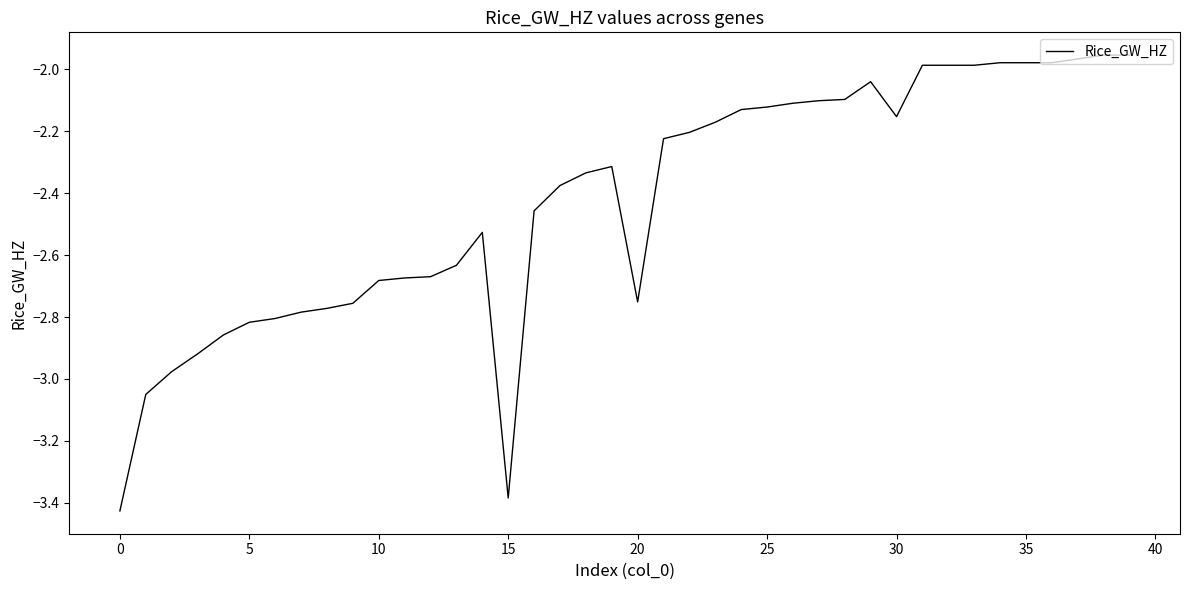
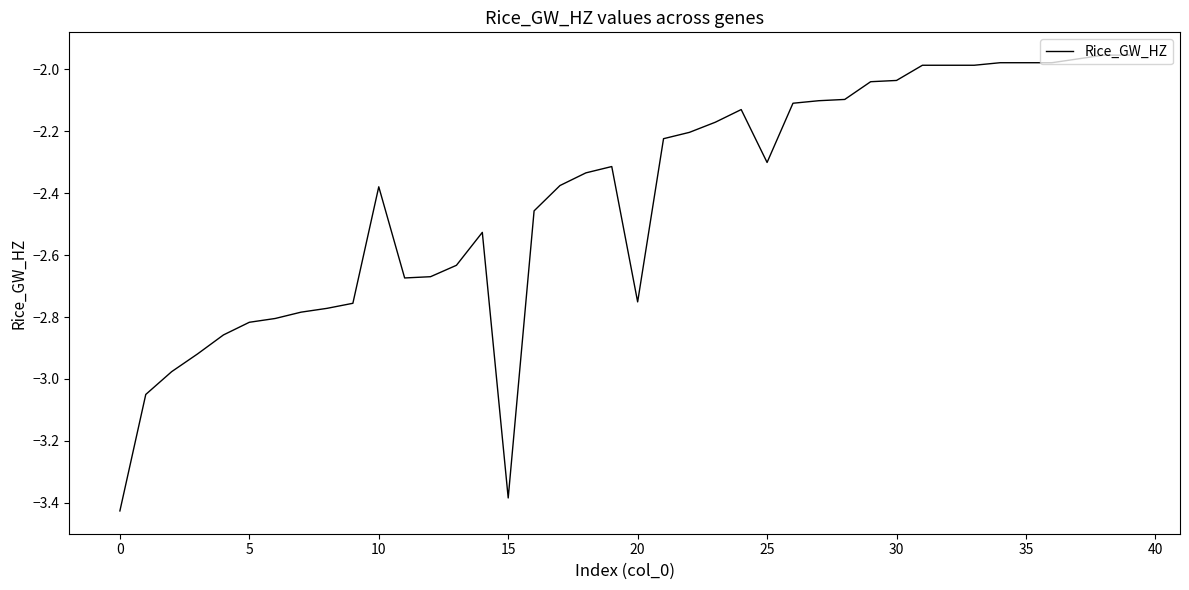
  {
    "0": -3.43,
    "5": -2.82,
-   "10": -2.68,
+   "10": -2.38,
    "15": -3.38,
    "20": -2.75,
-   "25": -2.12,
-   "30": -2.15,
+   "25": -2.30,
+   "30": -2.04,
    "35": -1.98
  }
